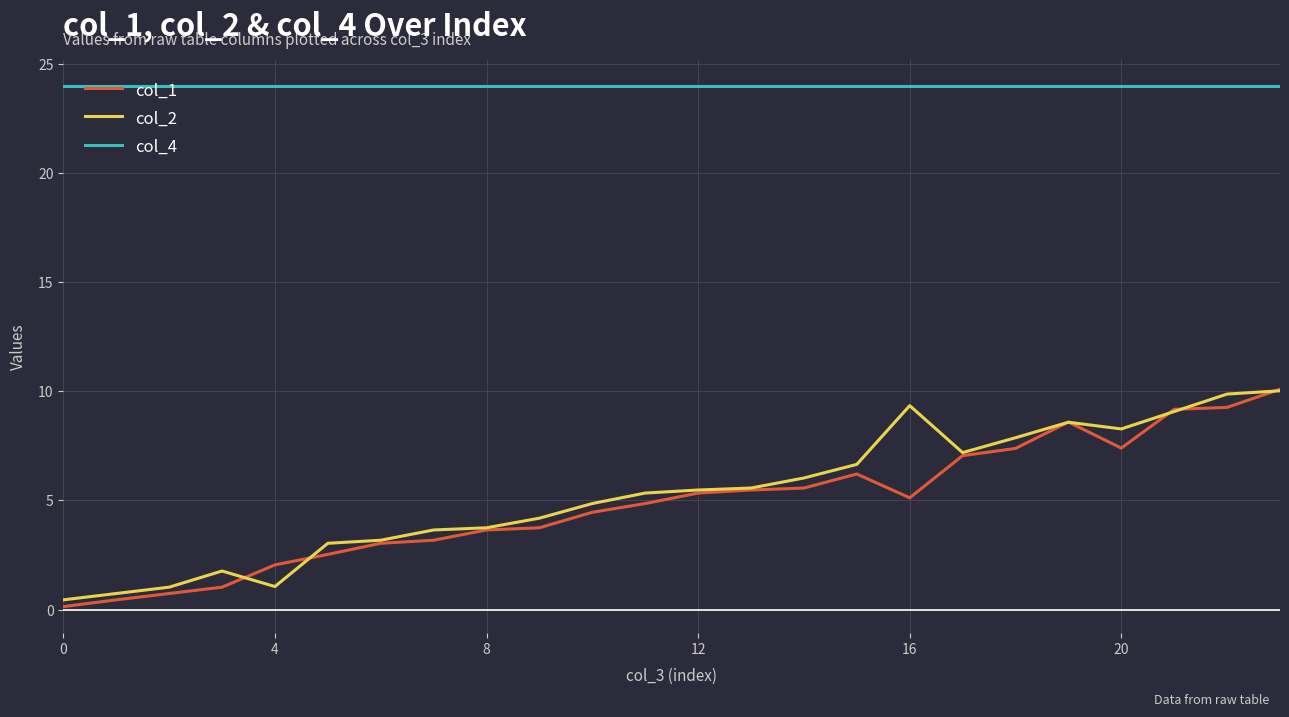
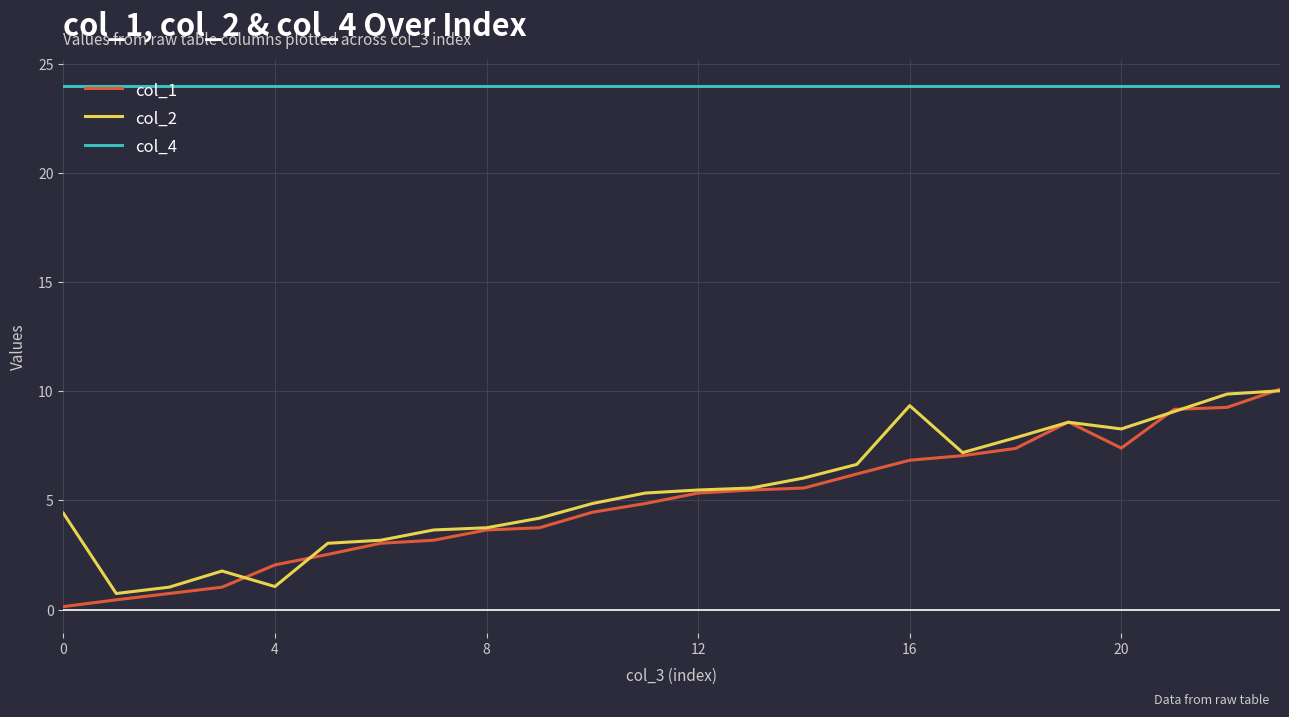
  {
    "col_1": {
      "0": 0.1,
      "4": 2.1,
      "12": 5.3,
-     "16": 5.1,
+     "16": 6.8,
      "20": 7.4
    },
    "col_2": {
-     "0": 0.5,
+     "0": 4.4,
      "4": 1.1,
      "12": 5.5,
      "16": 9.3,
      "20": 8.3
    },
    "col_4": {
      "0": 24.0,
      "4": 24.0,
      "8": 24.0,
      "12": 24.0,
      "16": 24.0,
      "20": 24.0
    }
  }
